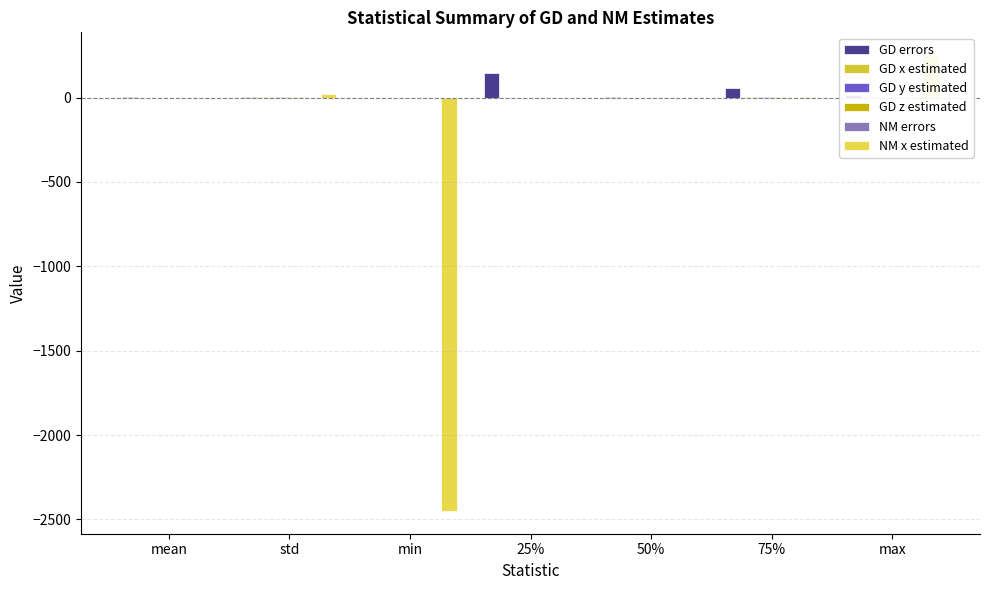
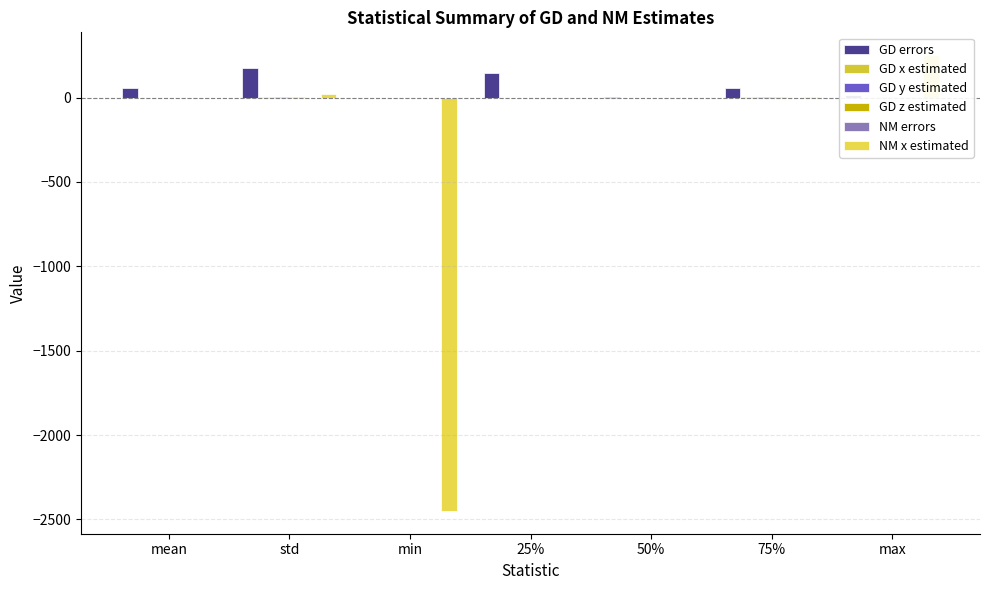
  {
    "GD errors": {
-     "mean": 0,
-     "std": 0,
+     "mean": 50,
+     "std": 180,
      "25%": 150,
      "75%": 60
    }
  }
